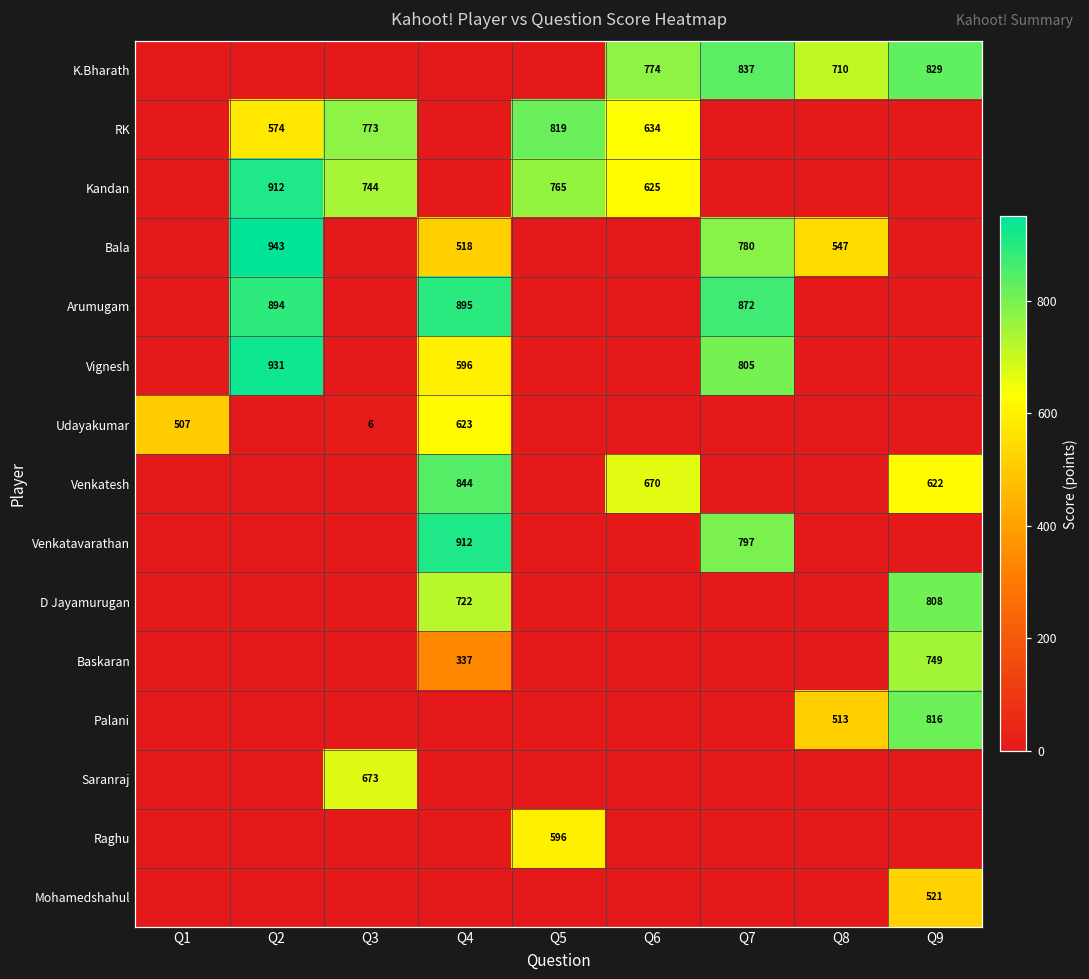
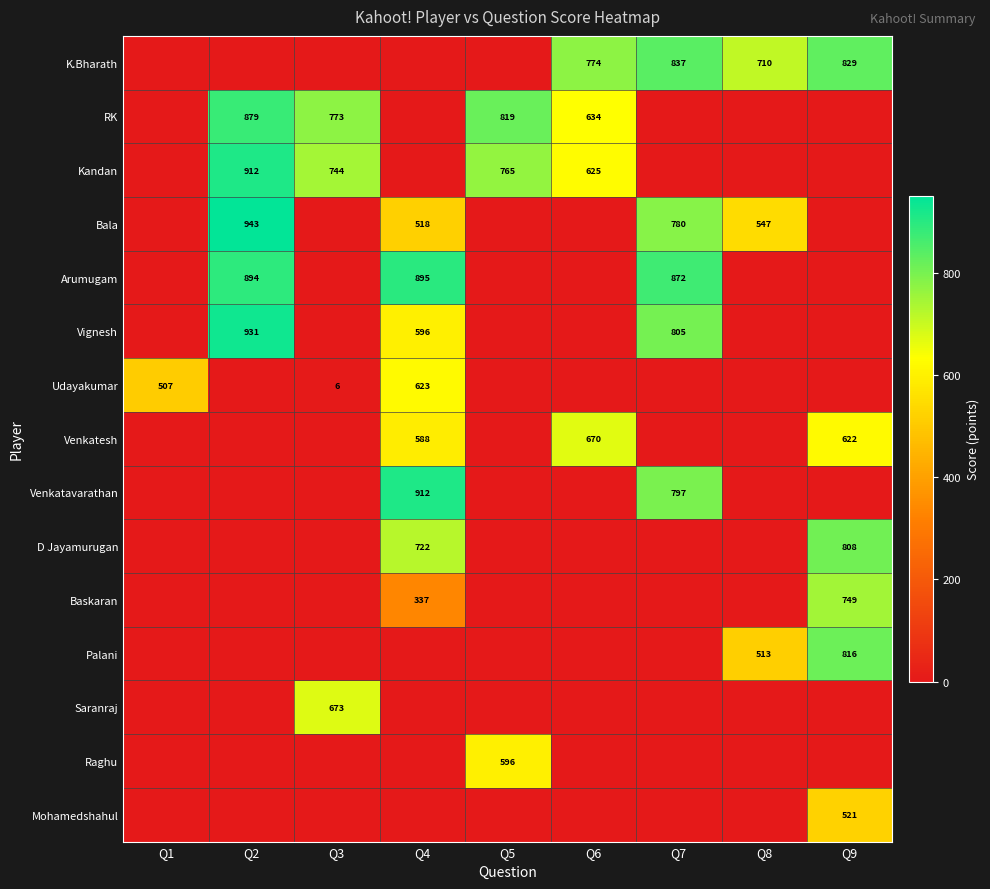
  {
    "K.Bharath": {
      "Q6": 774,
      "Q7": 837,
      "Q8": 710,
      "Q9": 829
    },
    "RK": {
-     "Q2": 574,
+     "Q2": 879,
      "Q3": 773,
      "Q5": 819,
      "Q6": 634
    },
    "Kandan": {
      "Q2": 912,
      "Q3": 744,
      "Q5": 765,
      "Q6": 625
    },
    "Bala": {
      "Q2": 943,
      "Q4": 518,
      "Q7": 780,
      "Q8": 547
    },
    "Arumugam": {
      "Q2": 894,
      "Q4": 895,
      "Q7": 872
    },
    "Vignesh": {
      "Q2": 931,
      "Q4": 596,
      "Q7": 805
    },
    "Udayakumar": {
      "Q1": 507,
      "Q3": 6,
      "Q4": 623
    },
    "Venkatesh": {
-     "Q4": 844,
+     "Q4": 588,
      "Q6": 670,
      "Q9": 622
    },
    "Venkatavarathan": {
      "Q4": 912,
      "Q7": 797
    },
    "D Jayamurugan": {
      "Q4": 722,
      "Q9": 808
    },
    "Baskaran": {
      "Q4": 337,
      "Q9": 749
    },
    "Palani": {
      "Q8": 513,
      "Q9": 816
    },
    "Saranraj": {
      "Q3": 673
    },
    "Raghu": {
      "Q5": 596
    },
    "Mohamedshahul": {
      "Q9": 521
    }
  }
